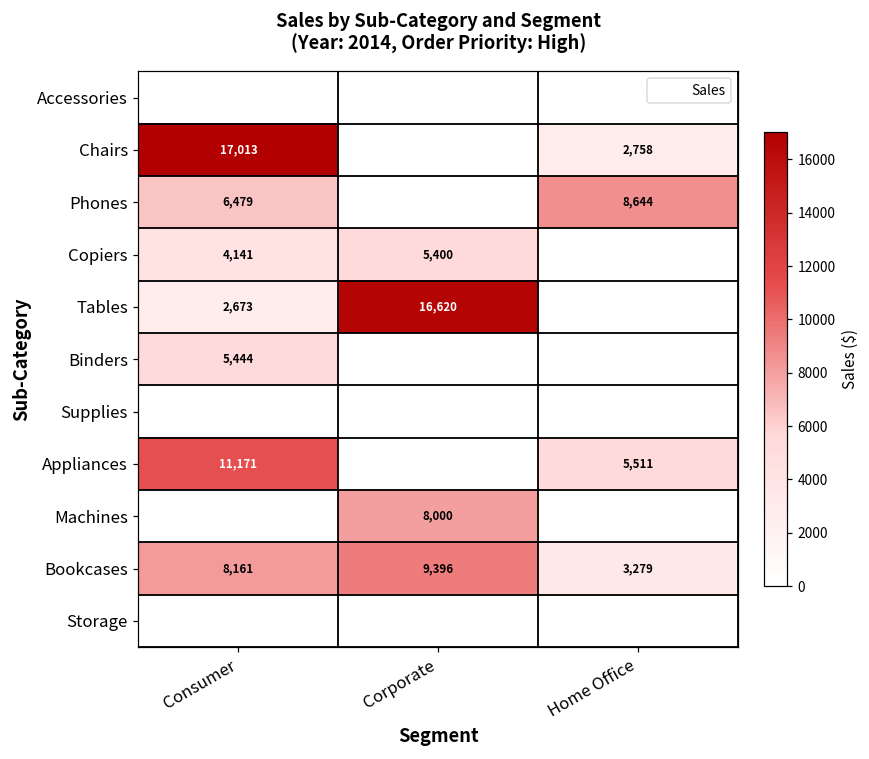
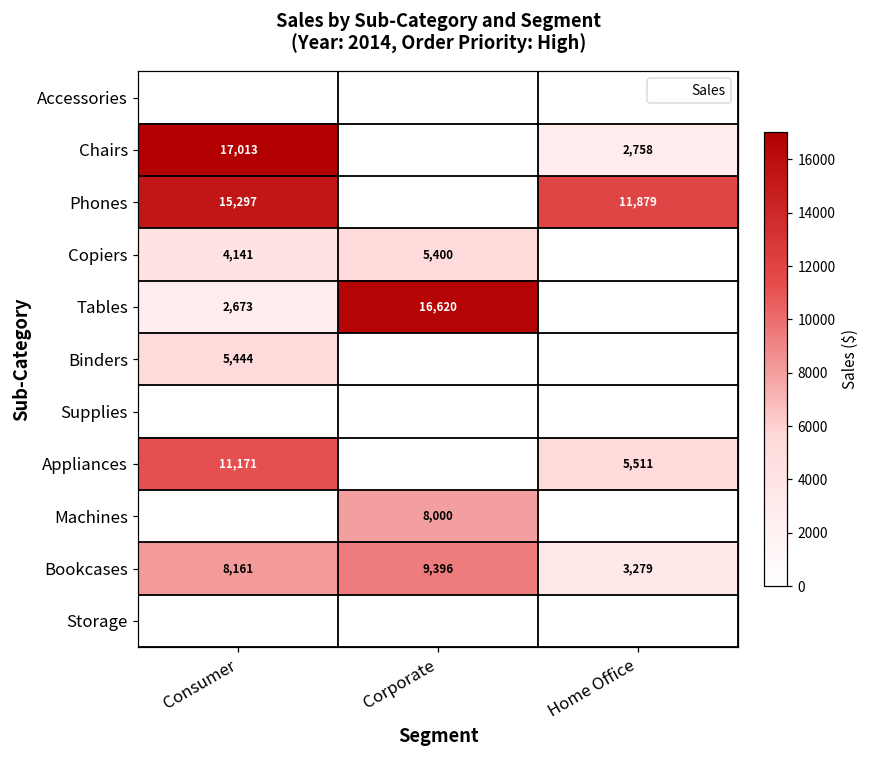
  {
    "Chairs": {
      "Consumer": "17,013",
      "Home Office": "2,758"
    },
    "Phones": {
-     "Consumer": "6,479",
-     "Home Office": "8,644"
+     "Consumer": "15,297",
+     "Home Office": "11,879"
    },
    "Copiers": {
      "Consumer": "4,141",
      "Corporate": "5,400"
    },
    "Tables": {
      "Consumer": "2,673",
      "Corporate": "16,620"
    },
    "Binders": {
      "Consumer": "5,444"
    },
    "Appliances": {
      "Consumer": "11,171",
      "Home Office": "5,511"
    },
    "Machines": {
      "Corporate": "8,000"
    },
    "Bookcases": {
      "Consumer": "8,161",
      "Corporate": "9,396",
      "Home Office": "3,279"
    }
  }
